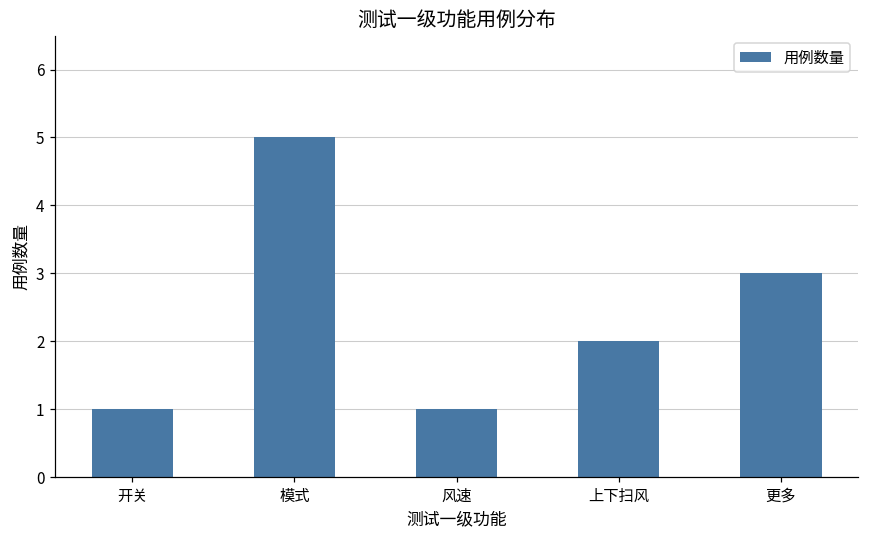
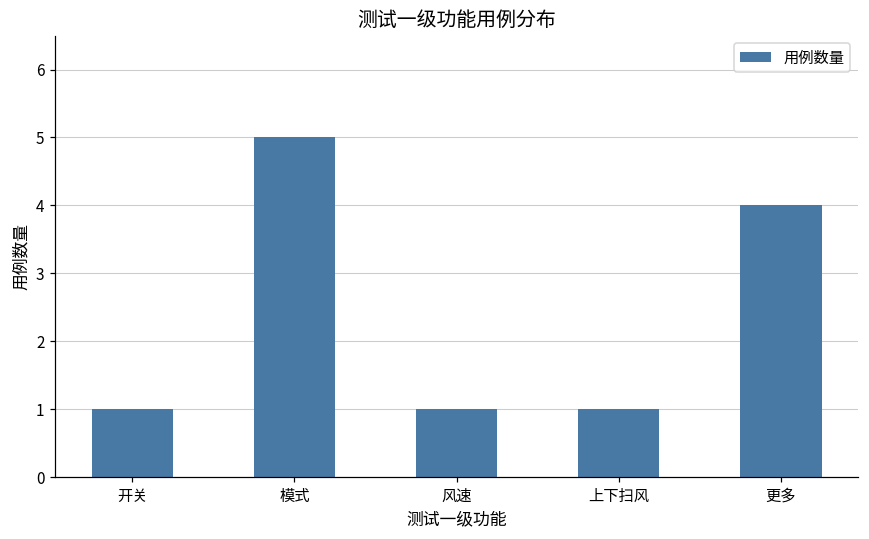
  {
    "开关": 1,
    "模式": 5,
    "风速": 1,
-   "上下扫风": 2,
-   "更多": 3
+   "上下扫风": 1,
+   "更多": 4
  }
